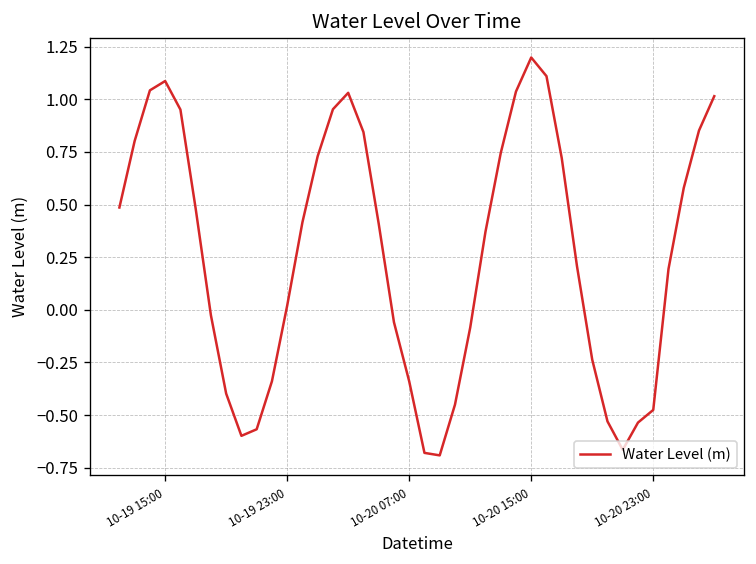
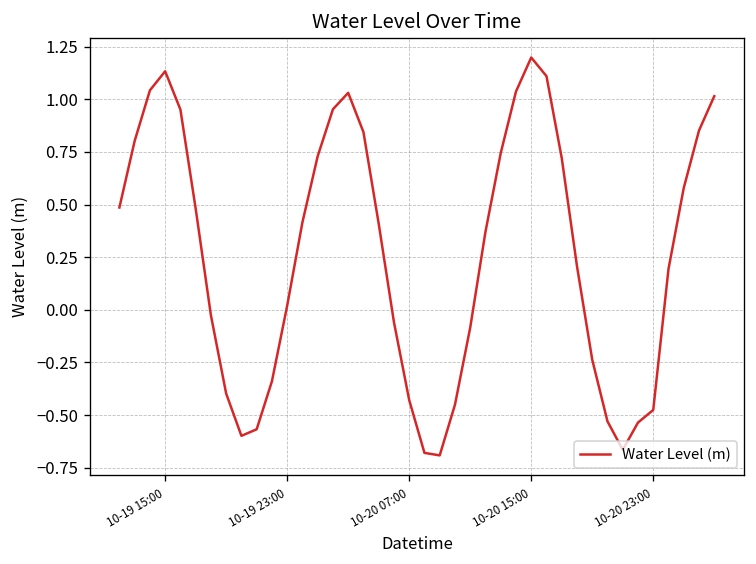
  {
-   "10-19 15:00": 1.09,
+   "10-19 15:00": 1.13,
    "10-19 23:00": 0.02,
-   "10-20 07:00": -0.34,
+   "10-20 07:00": -0.43,
    "10-20 15:00": 1.20,
    "10-20 23:00": -0.48
  }
